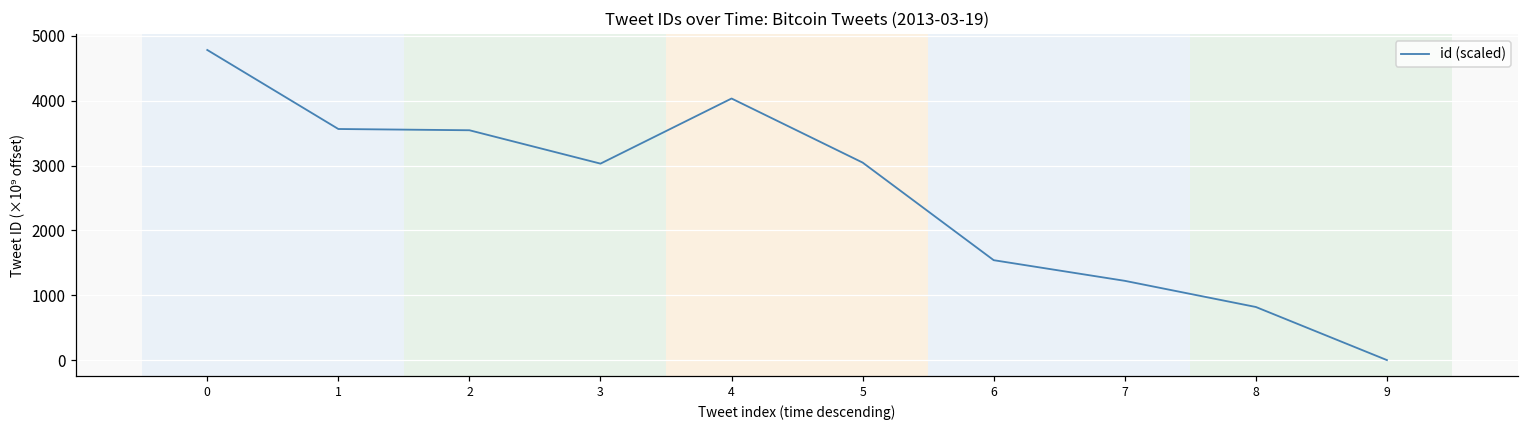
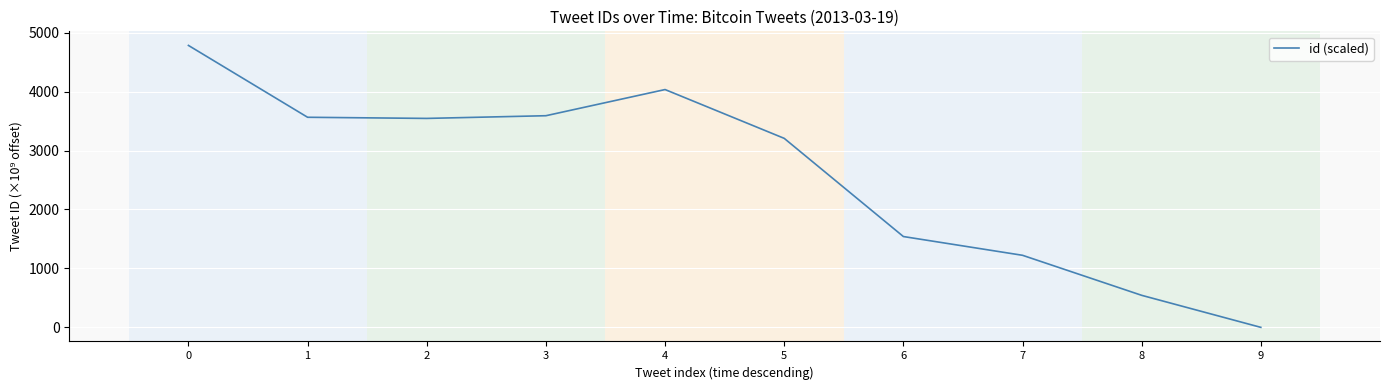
  {
    "0": 4800,
    "1": 3600,
    "2": 3500,
-   "3": 3000,
+   "3": 3600,
    "4": 4000,
-   "5": 3000,
+   "5": 3200,
    "6": 1500,
    "7": 1200,
-   "8": 800,
+   "8": 500,
    "9": 0
  }
